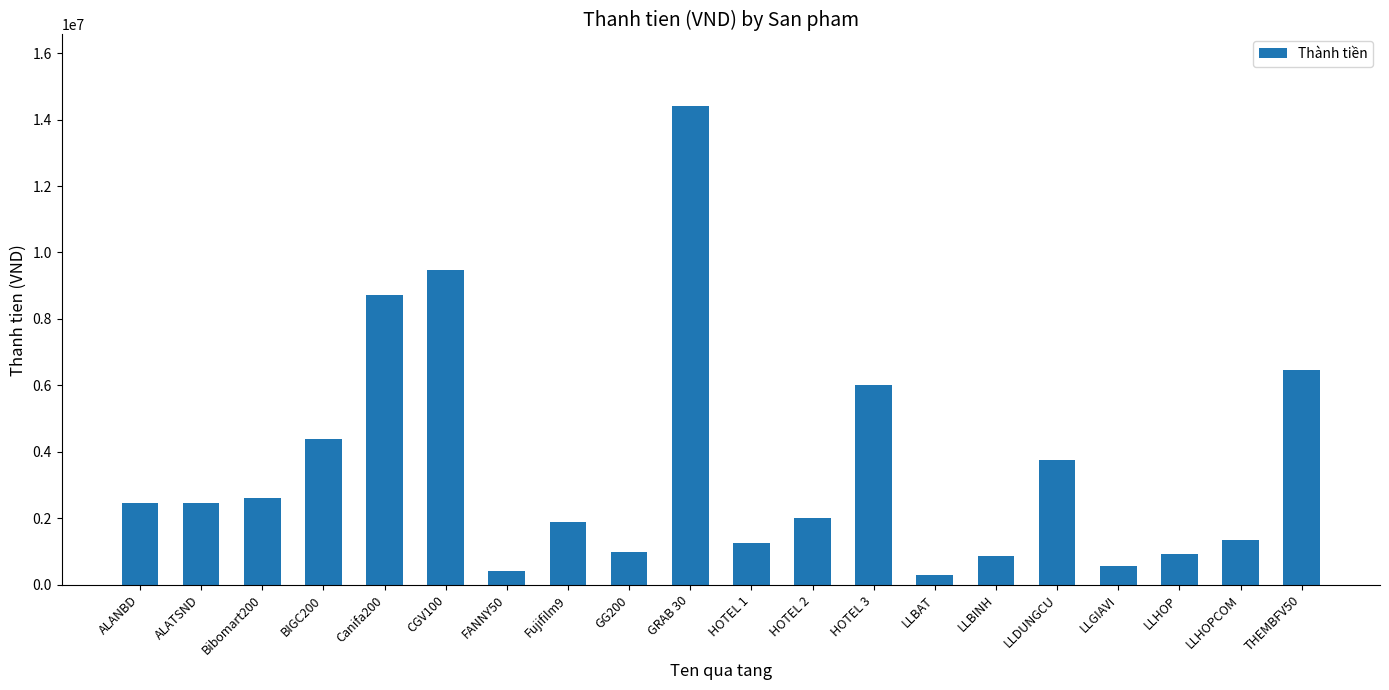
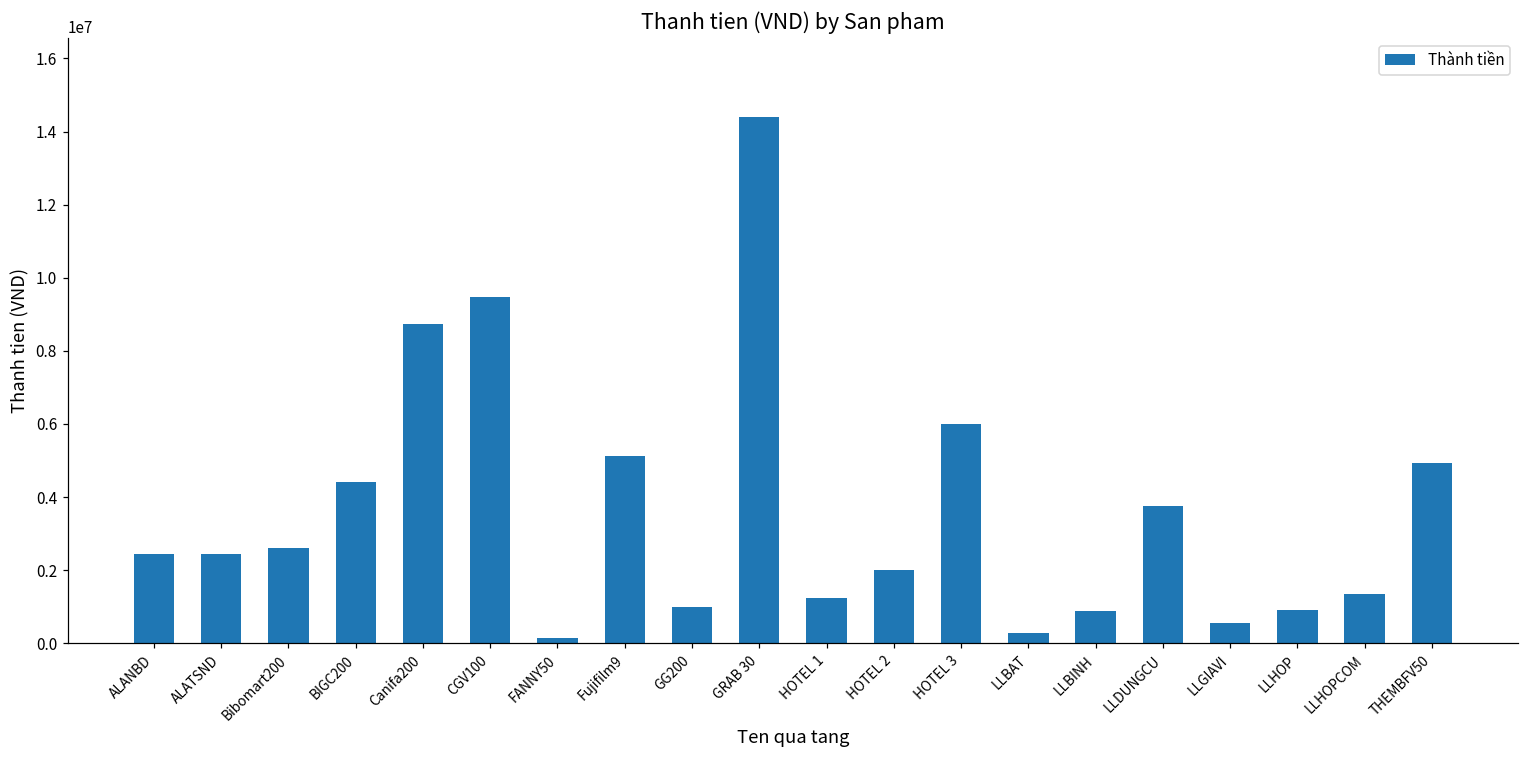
  {
    "ALANBD": 2500000,
    "ALATSND": 2500000,
    "Bibomart200": 2600000,
    "BIGC200": 4400000,
    "Canifa200": 8700000,
    "CGV100": 9500000,
-   "FANNY50": 400000,
-   "Fujifilm9": 1900000,
+   "FANNY50": 100000,
+   "Fujifilm9": 5100000,
    "GG200": 1000000,
    "GRAB 30": 14400000,
    "HOTEL 1": 1200000,
    "HOTEL 2": 2000000,
    "HOTEL 3": 6000000,
    "LLBAT": 300000,
    "LLBINH": 900000,
    "LLDUNGCU": 3700000,
    "LLGIAVI": 600000,
    "LLHOP": 900000,
    "LLHOPCOM": 1400000,
-   "THEMBFV50": 6500000
+   "THEMBFV50": 4900000
  }
